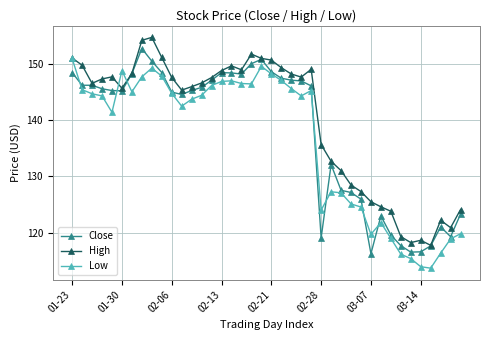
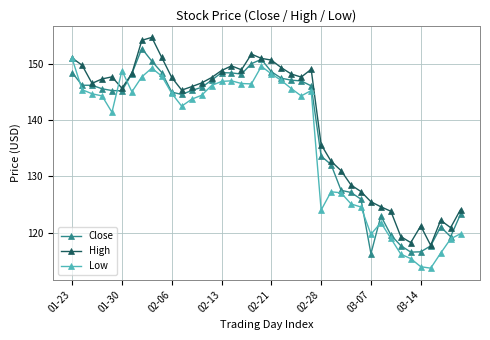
  {
    "Close": {
      "01-23": 148,
      "01-30": 145,
-     "02-28": 119,
+     "02-28": 134,
      "03-07": 116,
      "03-14": 117
    },
    "High": {
      "01-30": 146,
      "02-06": 148,
      "02-21": 151,
      "02-28": 136,
      "03-07": 125,
-     "03-14": 119
+     "03-14": 121
    },
    "Low": {
      "01-30": 149,
      "02-13": 147,
      "02-28": 124,
      "03-07": 120,
      "03-14": 114
    }
  }
